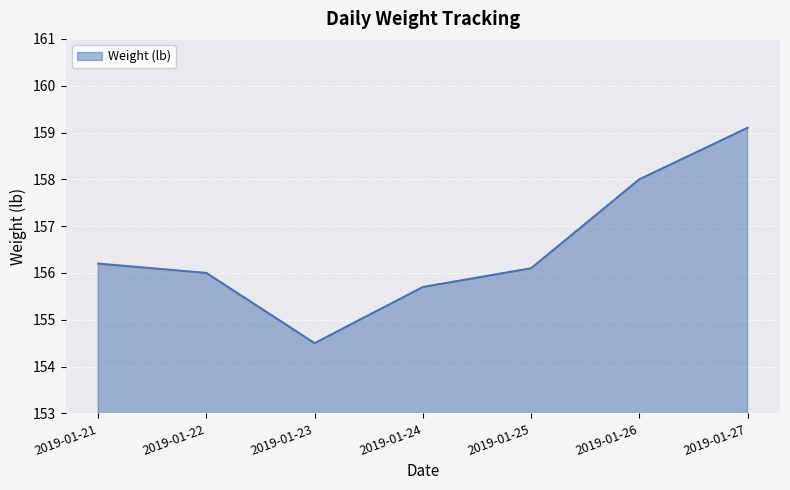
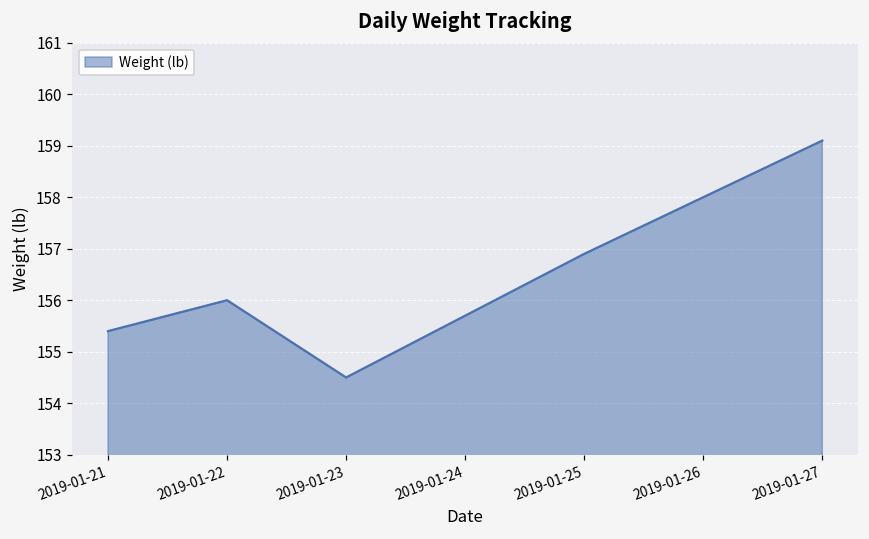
  {
-   "2019-01-21": 156.2,
+   "2019-01-21": 155.4,
    "2019-01-22": 156.0,
    "2019-01-23": 154.5,
    "2019-01-24": 155.7,
-   "2019-01-25": 156.1,
+   "2019-01-25": 156.9,
    "2019-01-26": 158.0,
    "2019-01-27": 159.1
  }
